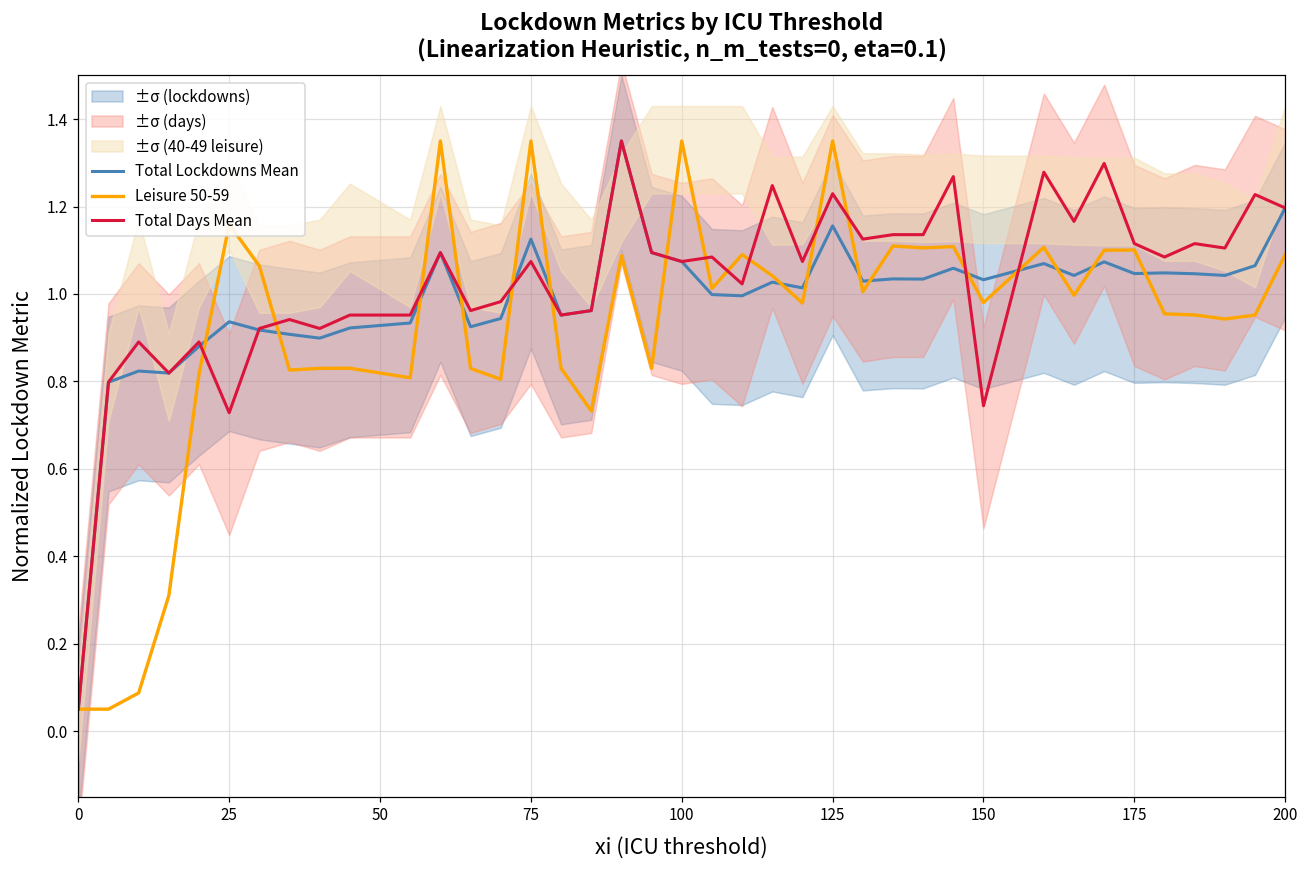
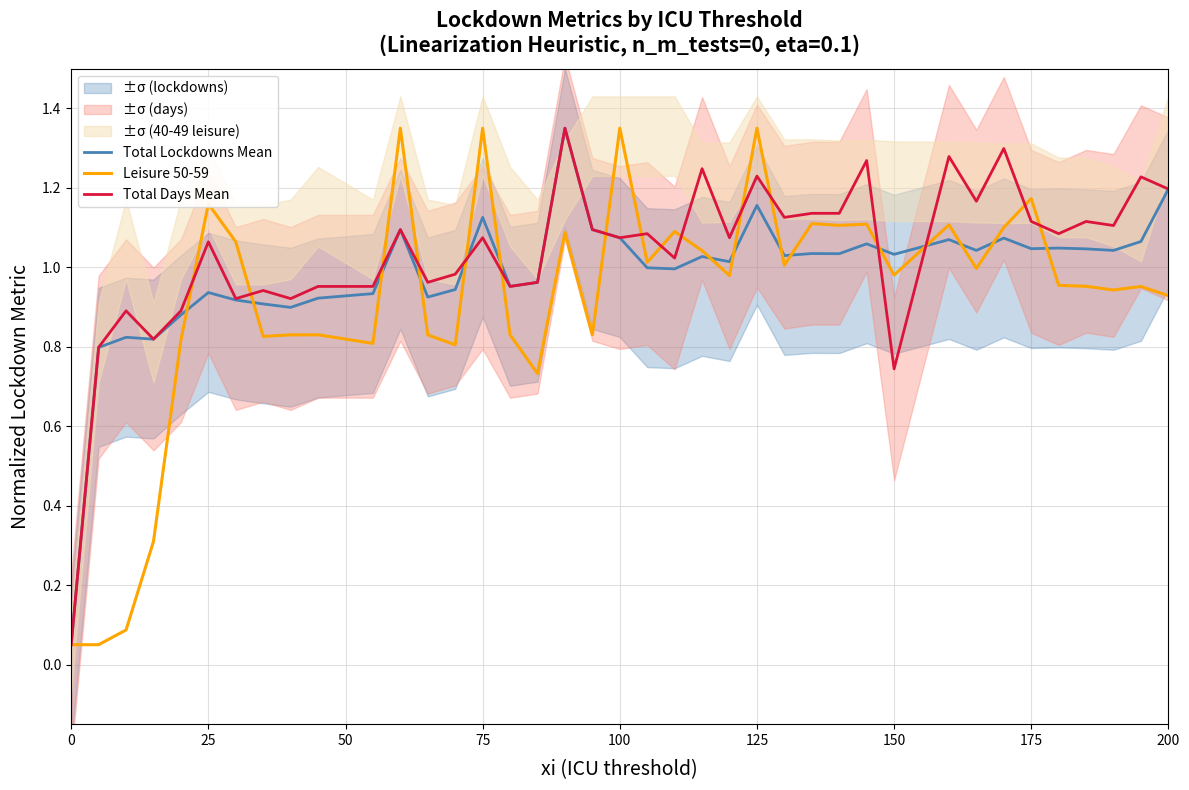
  {
    "Leisure 50-59": {
      "75": 1.35,
      "100": 1.35,
      "125": 1.35,
      "150": 0.98,
-     "175": 1.10,
-     "200": 1.09
+     "175": 1.17,
+     "200": 0.93
    },
    "Total Days Mean": {
-     "25": 0.73,
+     "25": 1.06,
      "75": 1.07,
      "125": 1.23,
      "150": 0.74,
      "175": 1.12
    }
  }
